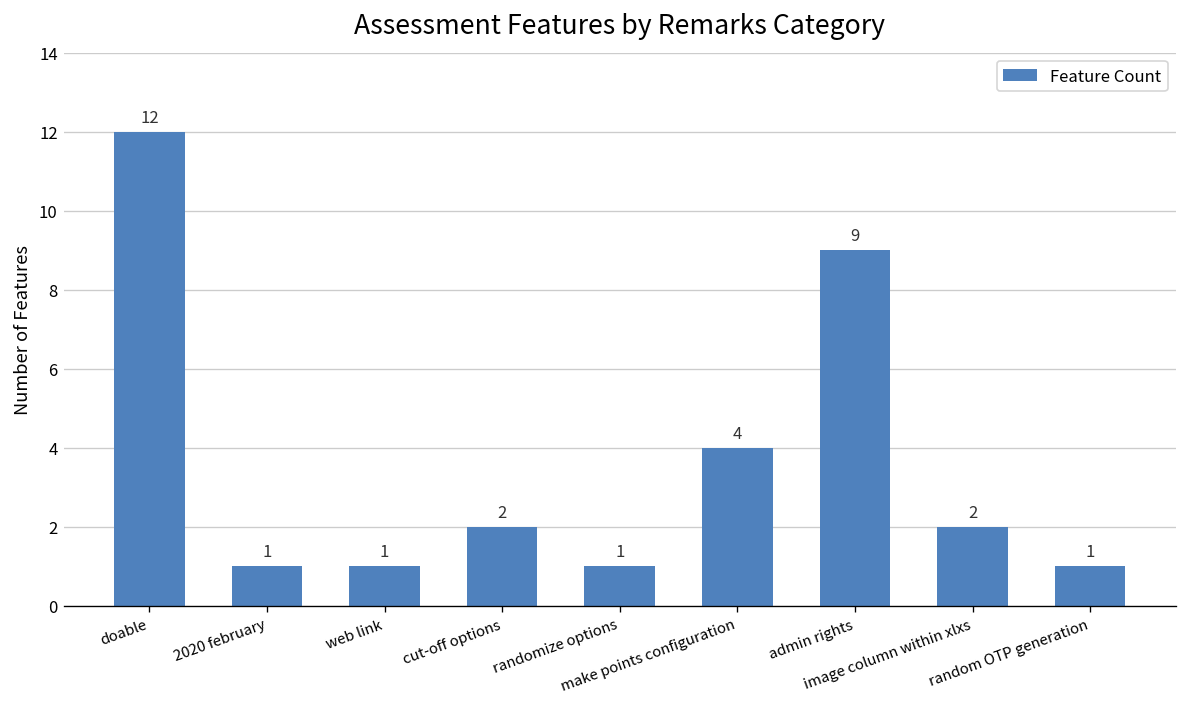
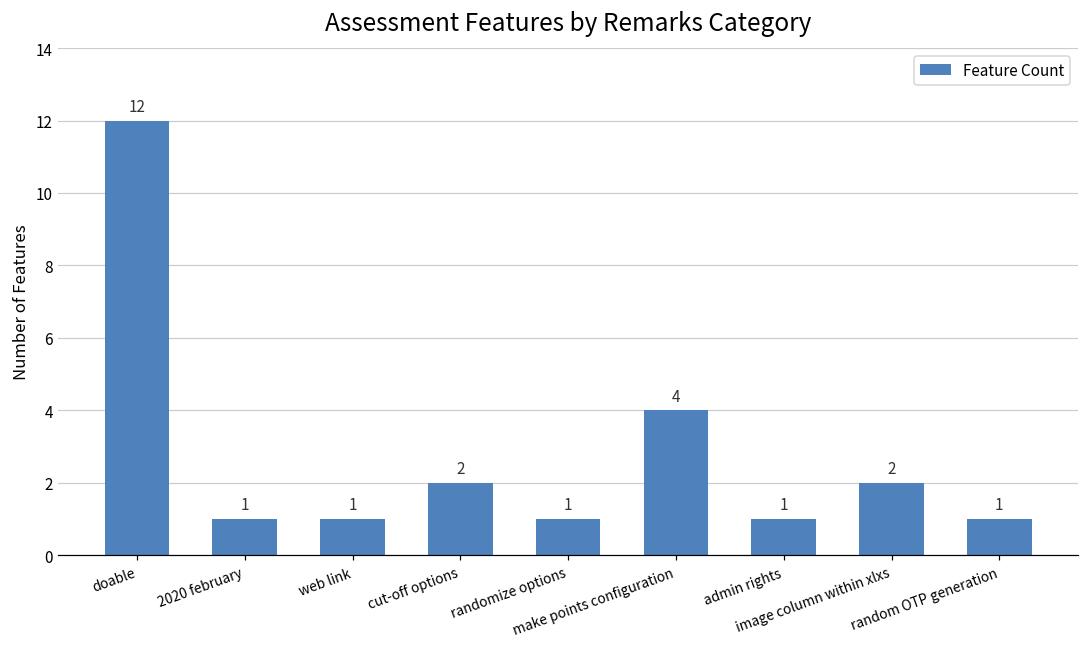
  {
    "doable": 12,
    "2020 february": 1,
    "web link": 1,
    "cut-off options": 2,
    "randomize options": 1,
    "make points configuration": 4,
-   "admin rights": 9,
+   "admin rights": 1,
    "image column within xlxs": 2,
    "random OTP generation": 1
  }
